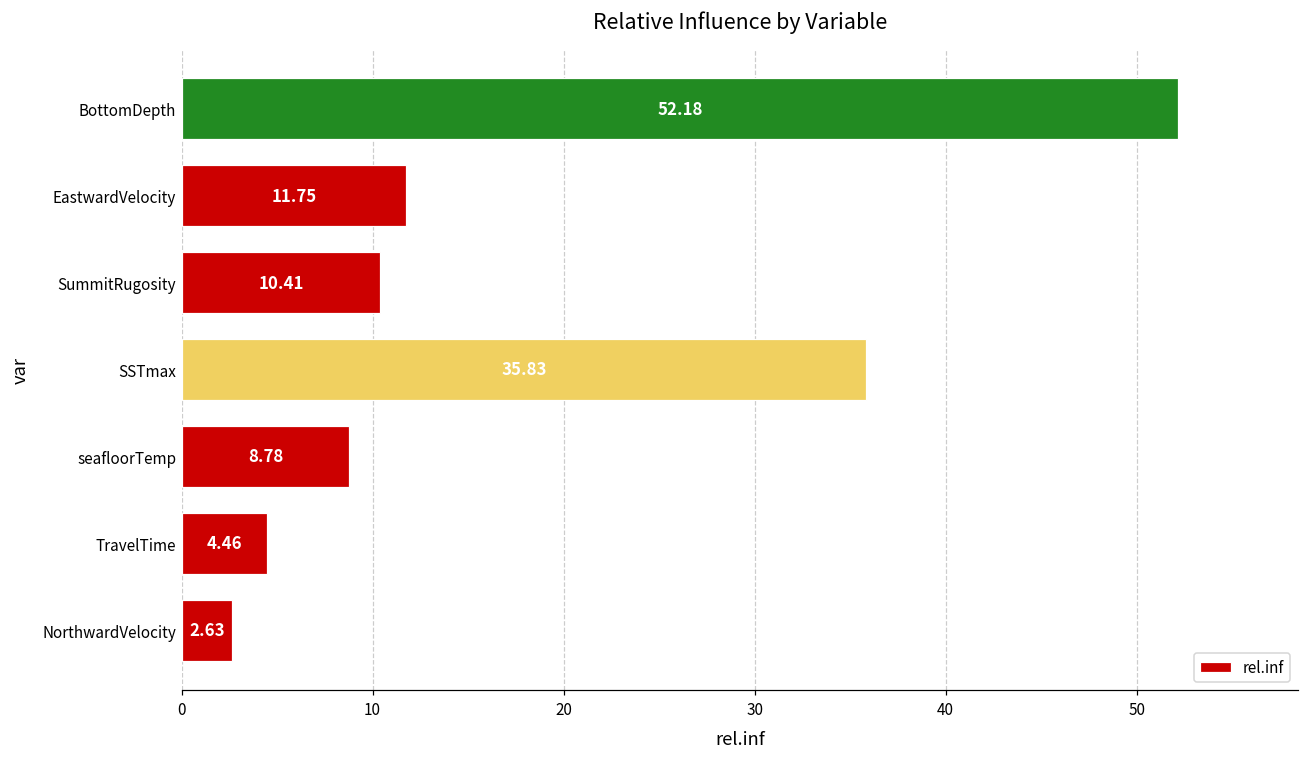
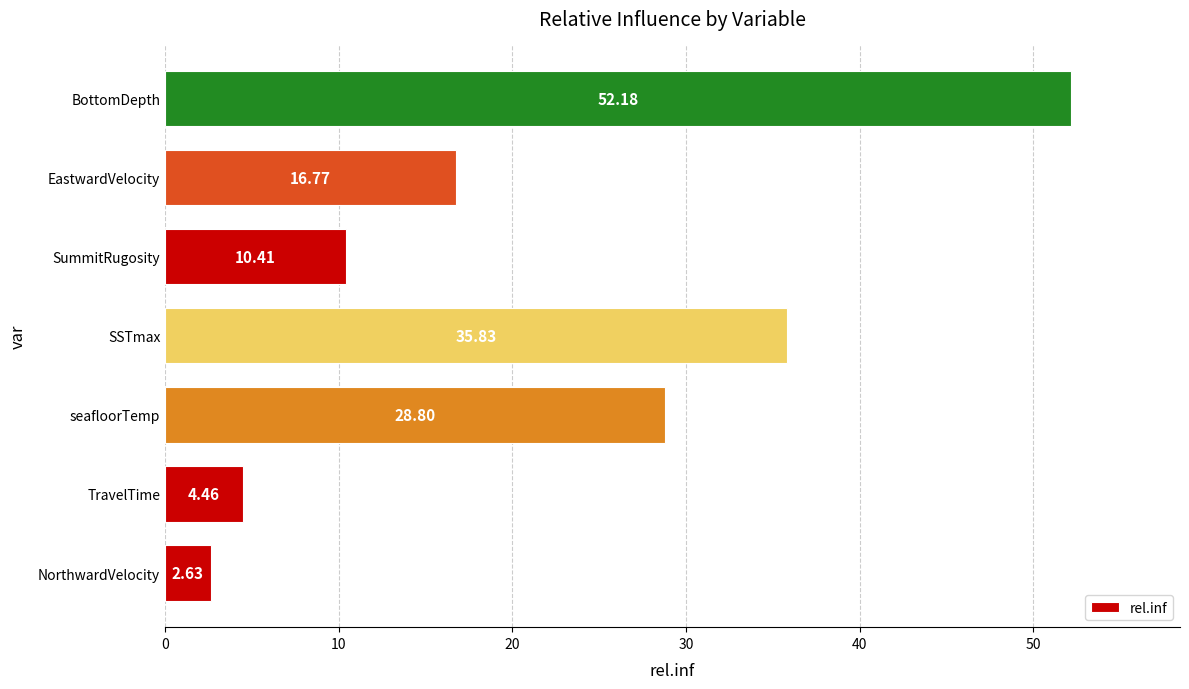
  {
    "BottomDepth": 52.18,
-   "EastwardVelocity": 11.75,
+   "EastwardVelocity": 16.77,
    "SummitRugosity": 10.41,
    "SSTmax": 35.83,
-   "seafloorTemp": 8.78,
+   "seafloorTemp": 28.80,
    "TravelTime": 4.46,
    "NorthwardVelocity": 2.63
  }
